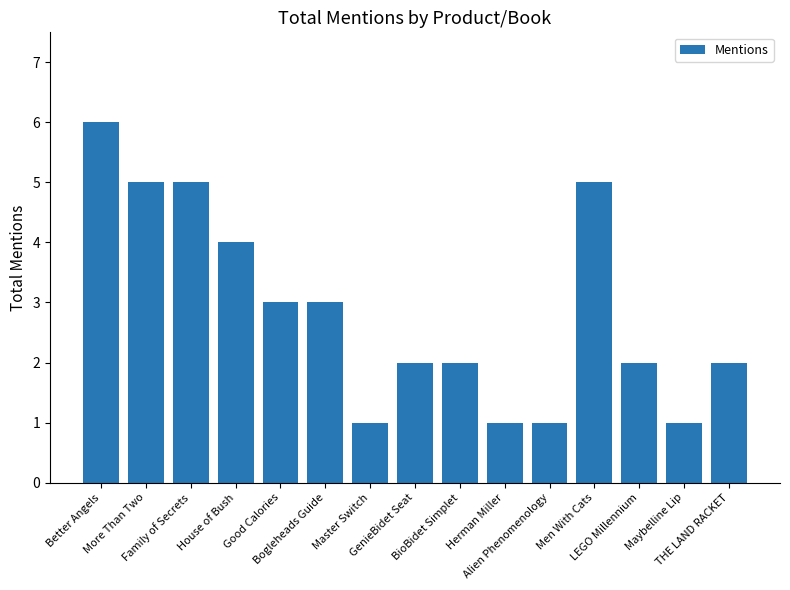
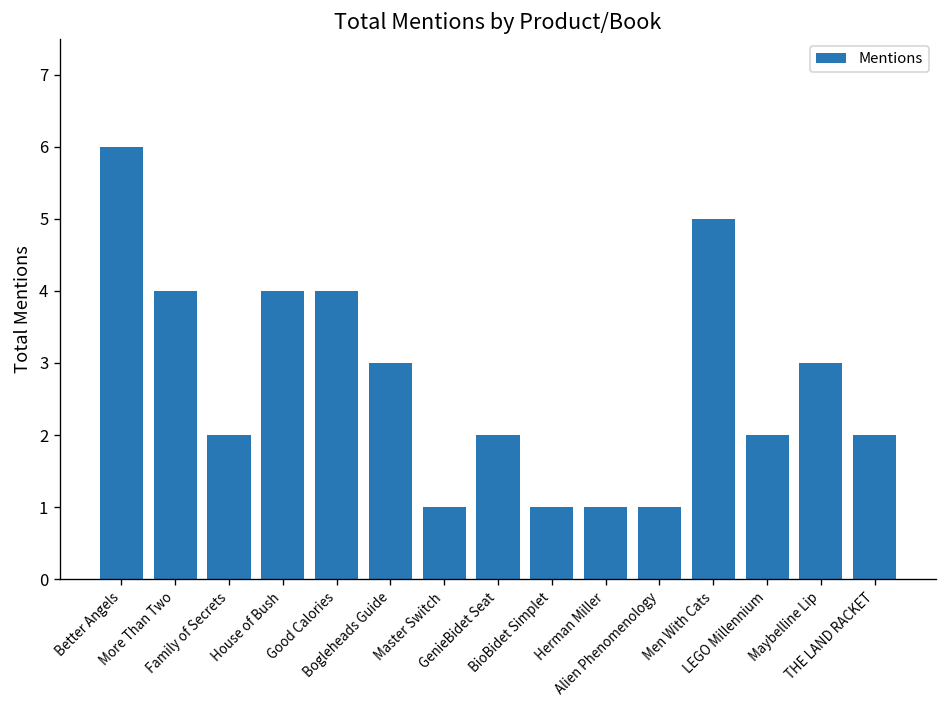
  {
    "Better Angels": 6,
-   "More Than Two": 5,
-   "Family of Secrets": 5,
+   "More Than Two": 4,
+   "Family of Secrets": 2,
    "House of Bush": 4,
-   "Good Calories": 3,
+   "Good Calories": 4,
    "Bogleheads Guide": 3,
    "Master Switch": 1,
    "GenieBidet Seat": 2,
-   "BioBidet Simplet": 2,
+   "BioBidet Simplet": 1,
    "Herman Miller": 1,
    "Alien Phenomenology": 1,
    "Men With Cats": 5,
    "LEGO Millennium": 2,
-   "Maybelline Lip": 1,
+   "Maybelline Lip": 3,
    "THE LAND RACKET": 2
  }
